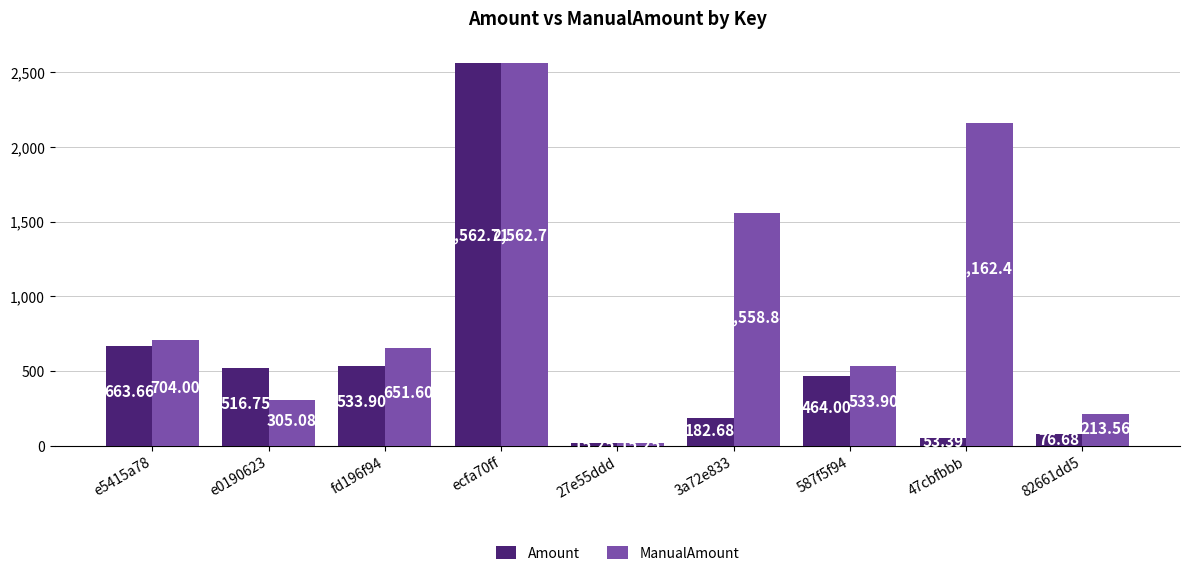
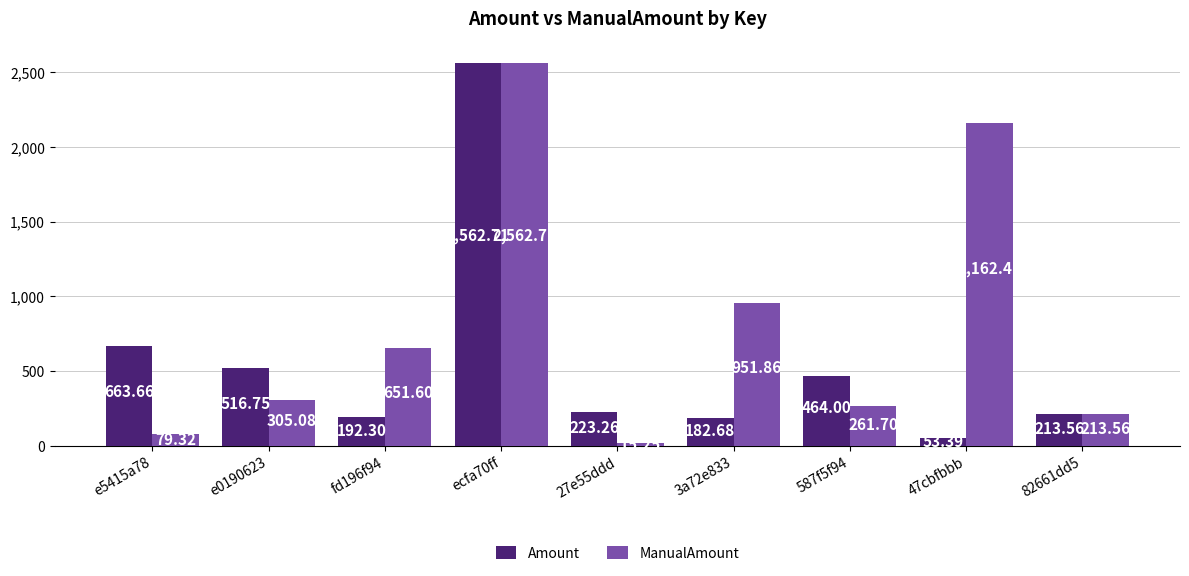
  {
    "Amount": {
      "e5415a78": "663.66",
      "e0190623": "516.75",
-     "fd196f94": "533.90",
-     "27e55ddd": "20",
+     "fd196f94": "192.30",
+     "27e55ddd": "220",
      "3a72e833": "182.68",
      "587f5f94": "464.00",
-     "82661dd5": "76.68"
+     "82661dd5": "213.56"
    },
    "ManualAmount": {
-     "e5415a78": "704.00",
+     "e5415a78": "79.32",
      "e0190623": "305.08",
      "fd196f94": "651.60",
-     "3a72e833": "1,558.84",
-     "587f5f94": "533.90",
+     "3a72e833": "951.86",
+     "587f5f94": "261.70",
      "47cbfbbb": "2,162.41",
      "82661dd5": "213.56"
    }
  }
